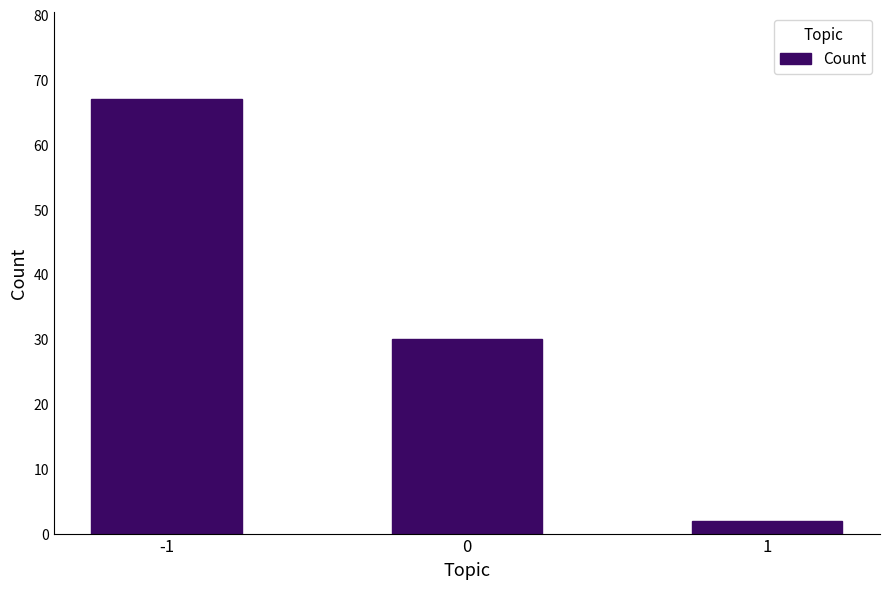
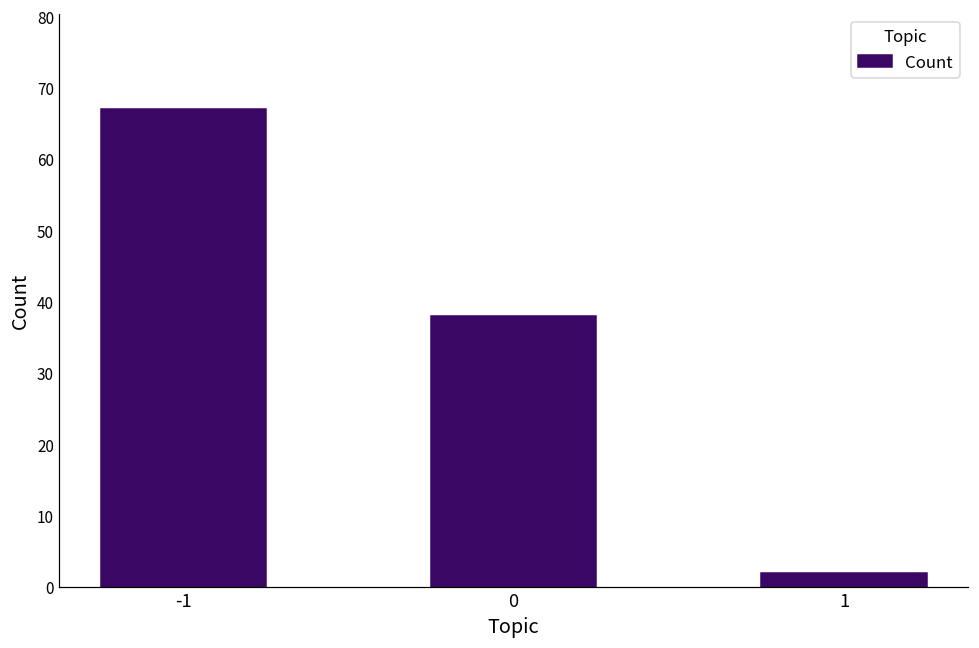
  {
    "-1": 67,
-   "0": 30,
+   "0": 38,
    "1": 2
  }
